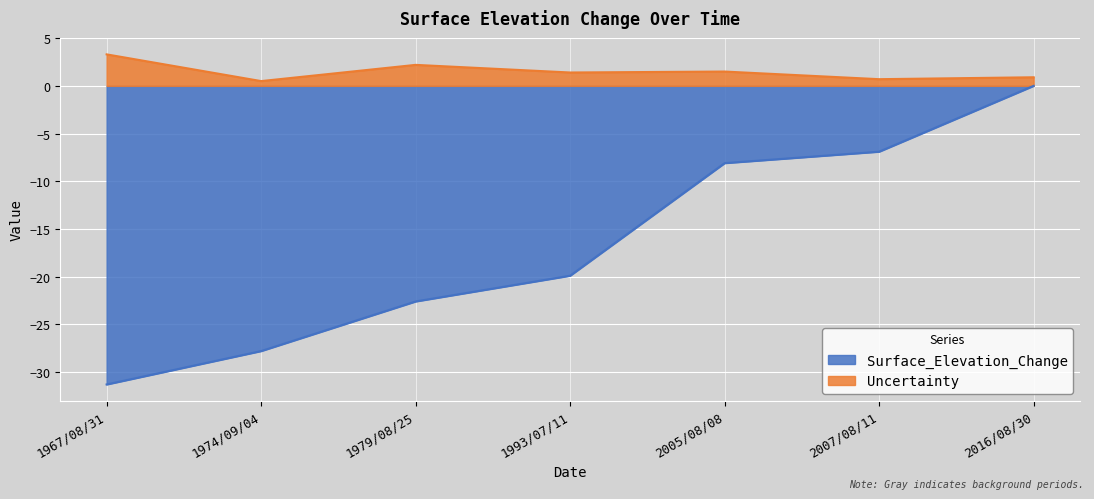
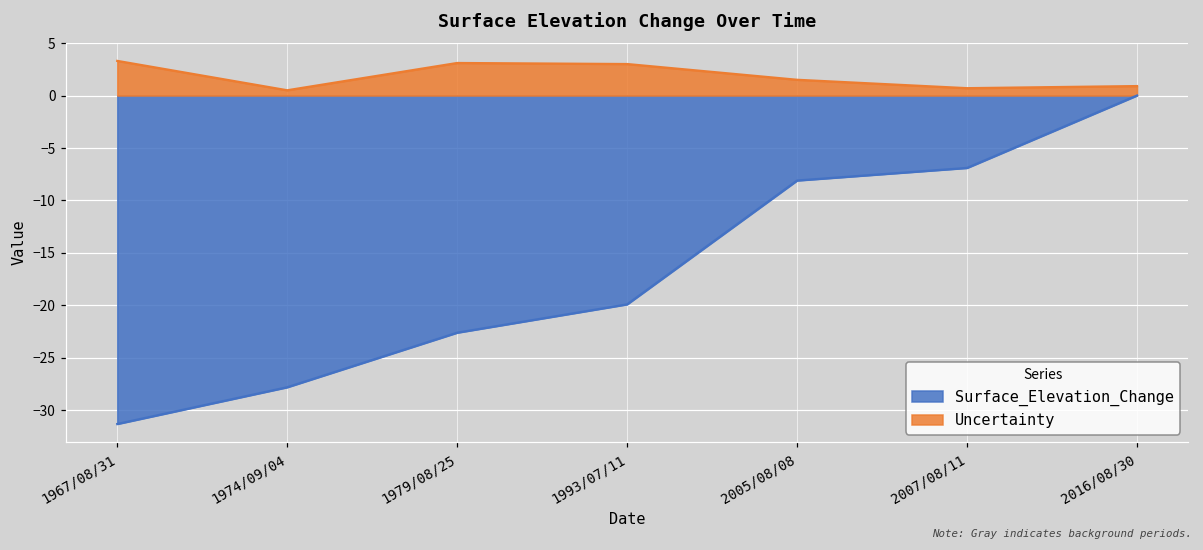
  {
    "Uncertainty": {
      "1967/08/31": 3,
      "1974/09/04": 1,
-     "1979/08/25": 2,
-     "1993/07/11": 1,
+     "1979/08/25": 3,
+     "1993/07/11": 3,
      "2005/08/08": 2,
      "2007/08/11": 1,
      "2016/08/30": 1
    }
  }
